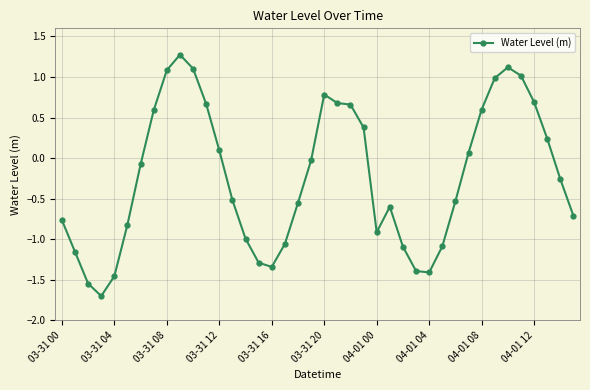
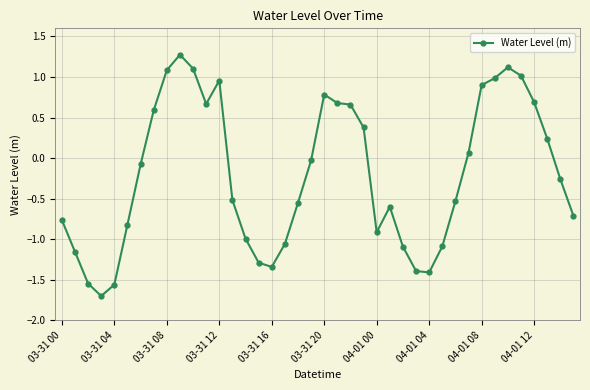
  {
    "03-31 00": -0.8,
-   "03-31 04": -1.5,
+   "03-31 04": -1.6,
    "03-31 08": 1.1,
-   "03-31 12": 0.1,
+   "03-31 12": 1.0,
    "03-31 16": -1.3,
    "03-31 20": 0.8,
    "04-01 00": -0.9,
    "04-01 04": -1.4,
-   "04-01 08": 0.6,
+   "04-01 08": 0.9,
    "04-01 12": 0.7
  }
